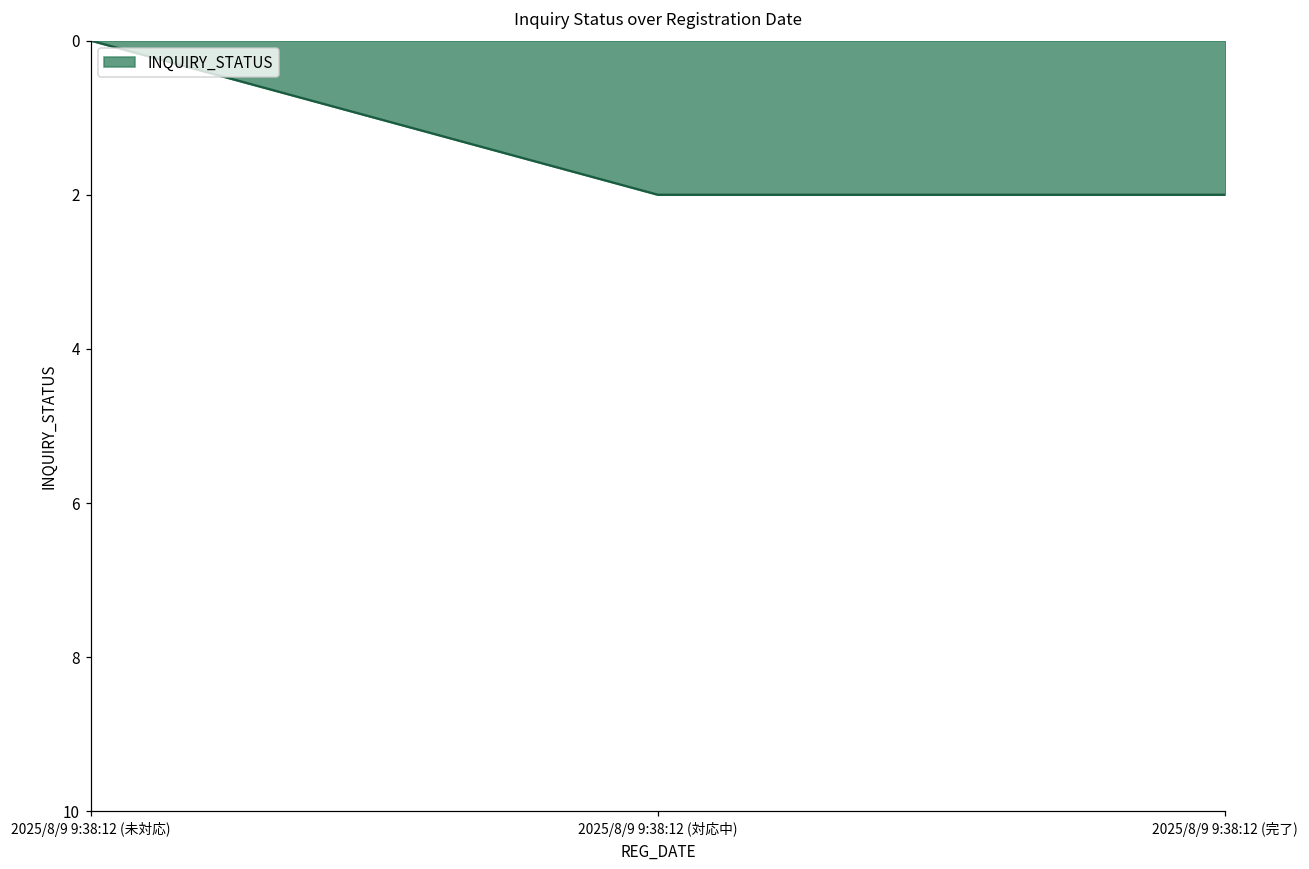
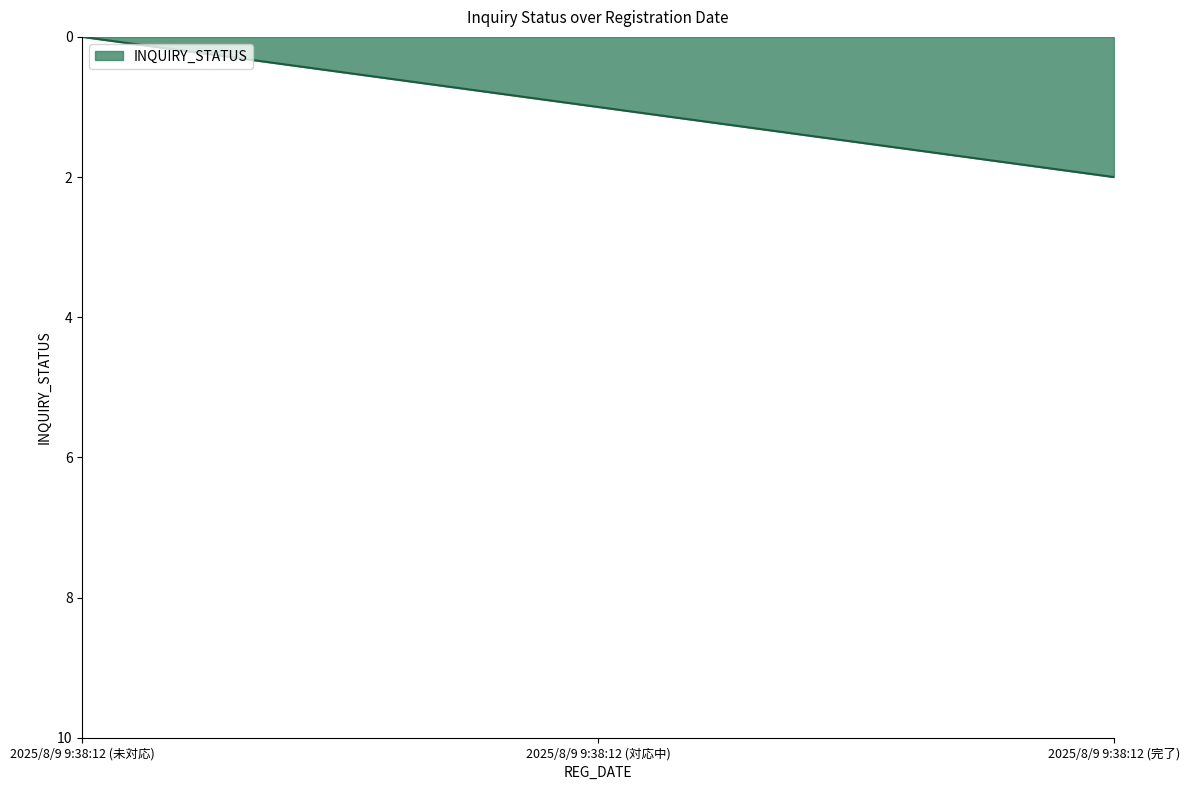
  {
    "2025/8/9 9:38:12 (未対応)": 0,
-   "2025/8/9 9:38:12 (対応中)": 2,
+   "2025/8/9 9:38:12 (対応中)": 1,
    "2025/8/9 9:38:12 (完了)": 2
  }
